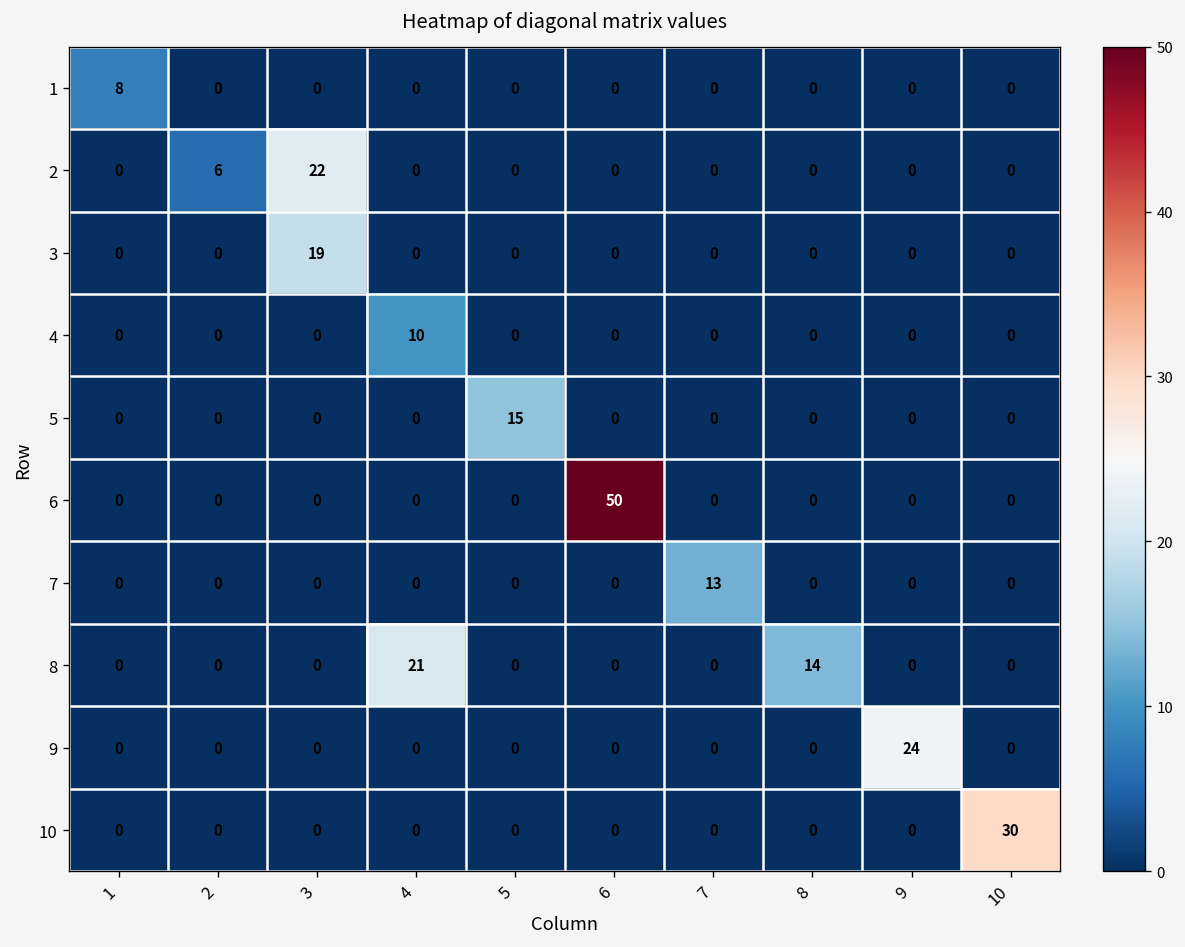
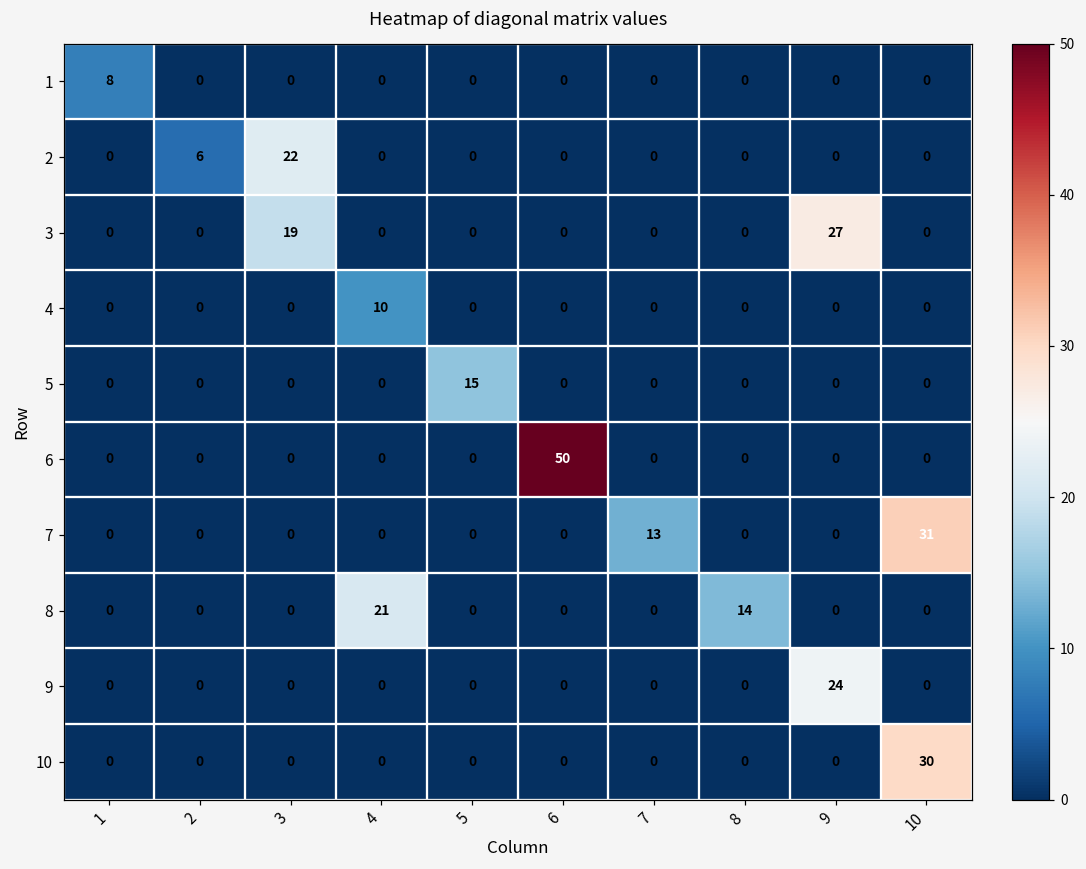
  {
    "1": {
      "1": 8,
      "2": 0,
      "3": 0,
      "4": 0,
      "5": 0,
      "6": 0,
      "7": 0,
      "8": 0,
      "9": 0,
      "10": 0
    },
    "2": {
      "1": 0,
      "2": 6,
      "3": 22,
      "4": 0,
      "5": 0,
      "6": 0,
      "7": 0,
      "8": 0,
      "9": 0,
      "10": 0
    },
    "3": {
      "1": 0,
      "2": 0,
      "3": 19,
      "4": 0,
      "5": 0,
      "6": 0,
      "7": 0,
      "8": 0,
-     "9": 0,
+     "9": 27,
      "10": 0
    },
    "4": {
      "1": 0,
      "2": 0,
      "3": 0,
      "4": 10,
      "5": 0,
      "6": 0,
      "7": 0,
      "8": 0,
      "9": 0,
      "10": 0
    },
    "5": {
      "1": 0,
      "2": 0,
      "3": 0,
      "4": 0,
      "5": 15,
      "6": 0,
      "7": 0,
      "8": 0,
      "9": 0,
      "10": 0
    },
    "6": {
      "1": 0,
      "2": 0,
      "3": 0,
      "4": 0,
      "5": 0,
      "6": 50,
      "7": 0,
      "8": 0,
      "9": 0,
      "10": 0
    },
    "7": {
      "1": 0,
      "2": 0,
      "3": 0,
      "4": 0,
      "5": 0,
      "6": 0,
      "7": 13,
      "8": 0,
      "9": 0,
-     "10": 0
+     "10": 31
    },
    "8": {
      "1": 0,
      "2": 0,
      "3": 0,
      "4": 21,
      "5": 0,
      "6": 0,
      "7": 0,
      "8": 14,
      "9": 0,
      "10": 0
    },
    "9": {
      "1": 0,
      "2": 0,
      "3": 0,
      "4": 0,
      "5": 0,
      "6": 0,
      "7": 0,
      "8": 0,
      "9": 24,
      "10": 0
    },
    "10": {
      "1": 0,
      "2": 0,
      "3": 0,
      "4": 0,
      "5": 0,
      "6": 0,
      "7": 0,
      "8": 0,
      "9": 0,
      "10": 30
    }
  }
